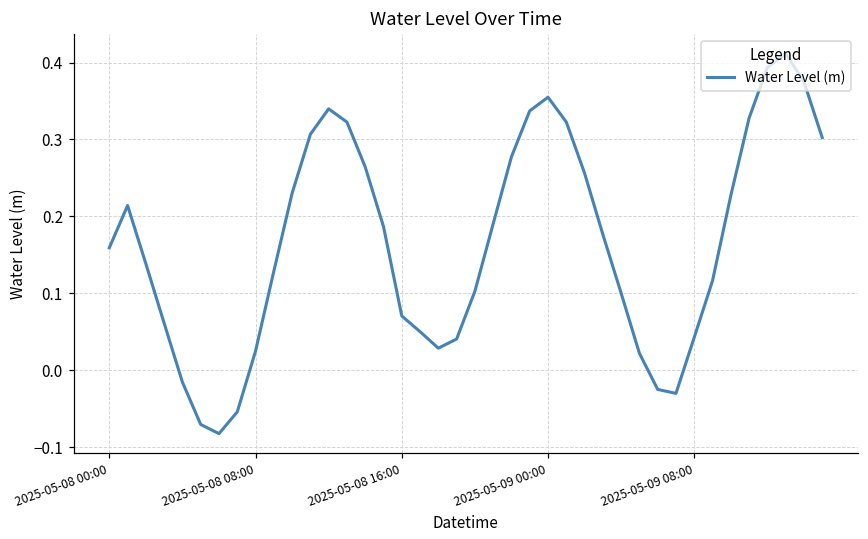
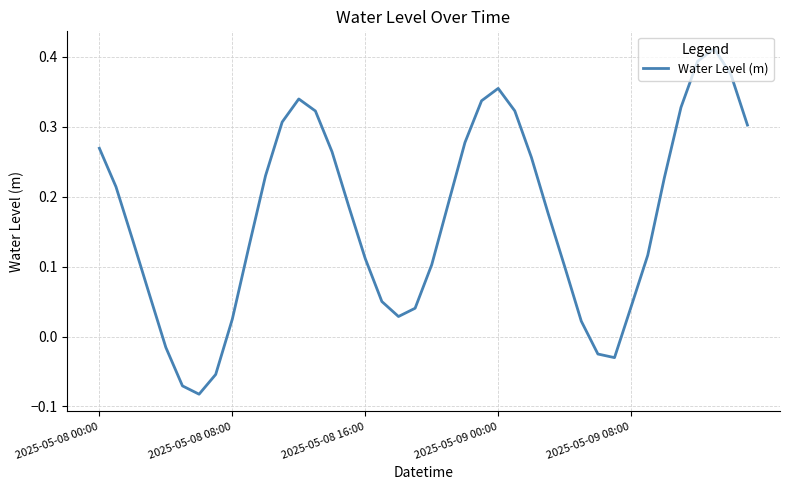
  {
-   "2025-05-08 00:00": 0.16,
+   "2025-05-08 00:00": 0.27,
    "2025-05-08 08:00": 0.02,
-   "2025-05-08 16:00": 0.07,
+   "2025-05-08 16:00": 0.11,
    "2025-05-09 00:00": 0.35,
    "2025-05-09 08:00": 0.04
  }
